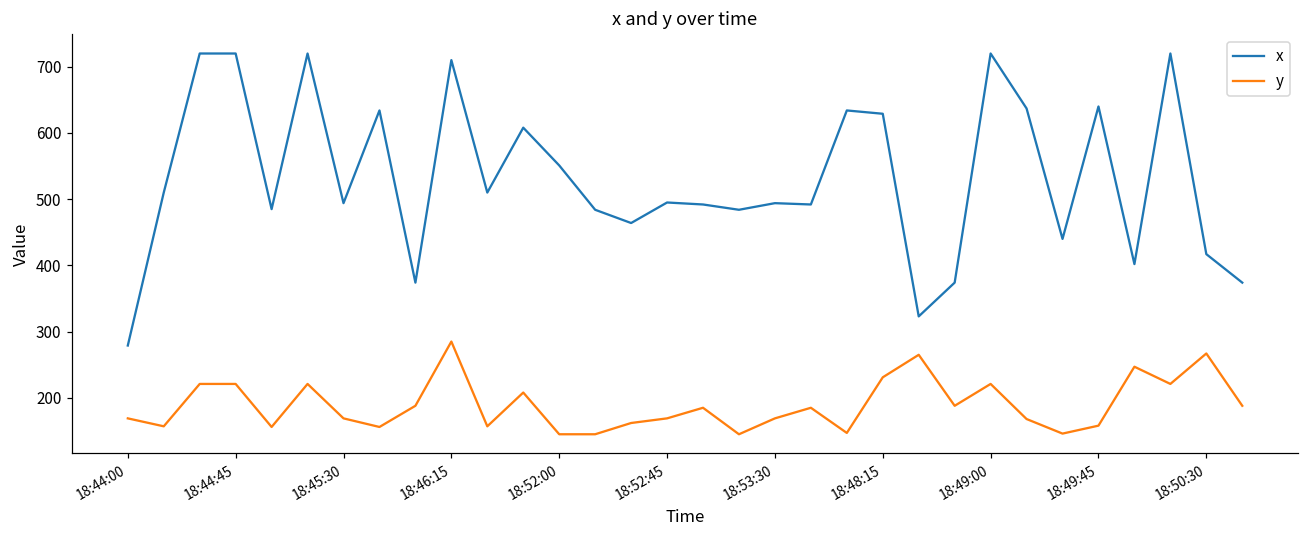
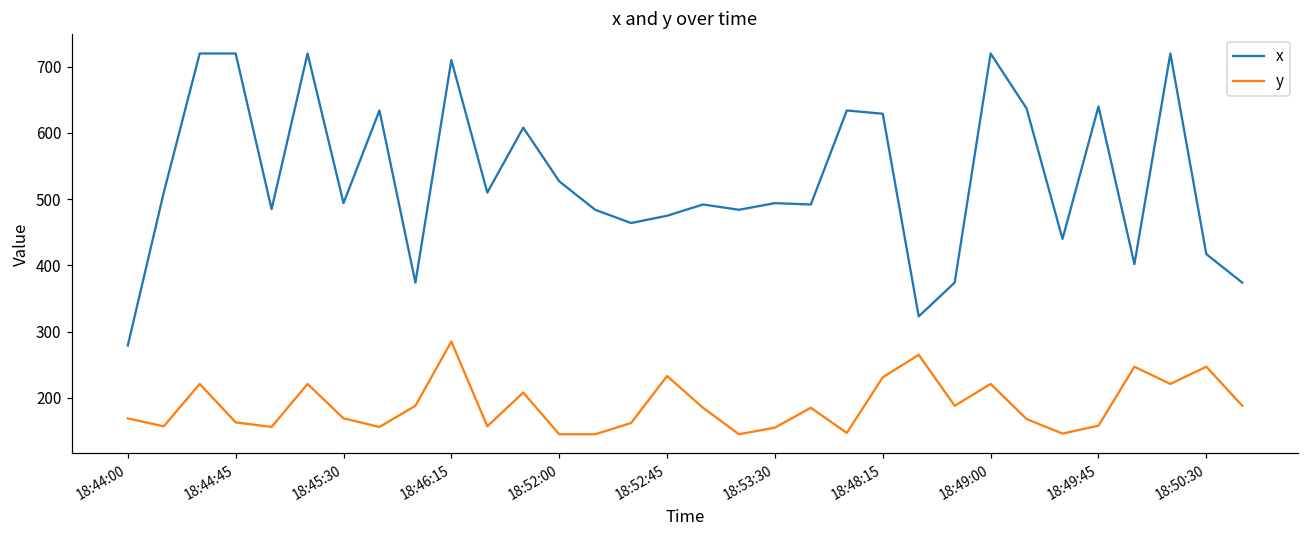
  {
    "x": {
      "18:44:00": 280,
      "18:44:45": 720,
      "18:45:30": 490,
      "18:46:15": 710,
-     "18:52:00": 550,
-     "18:52:45": 500,
+     "18:52:00": 530,
+     "18:52:45": 480,
      "18:53:30": 490,
      "18:48:15": 630,
      "18:49:00": 720,
      "18:49:45": 640,
      "18:50:30": 420
    },
    "y": {
      "18:44:00": 170,
-     "18:44:45": 220,
+     "18:44:45": 160,
      "18:45:30": 170,
      "18:46:15": 290,
      "18:52:00": 150,
-     "18:52:45": 170,
-     "18:53:30": 170,
+     "18:52:45": 230,
+     "18:53:30": 160,
      "18:48:15": 230,
      "18:49:00": 220,
      "18:49:45": 160,
-     "18:50:30": 270
+     "18:50:30": 250
    }
  }
